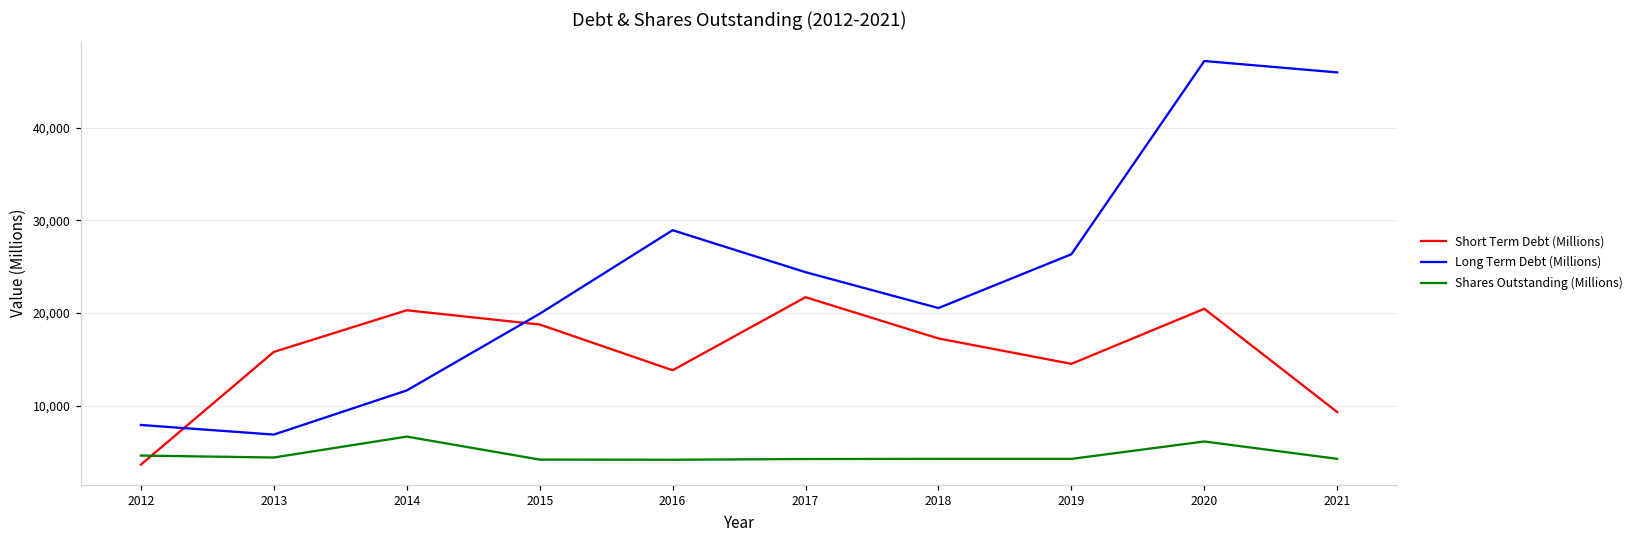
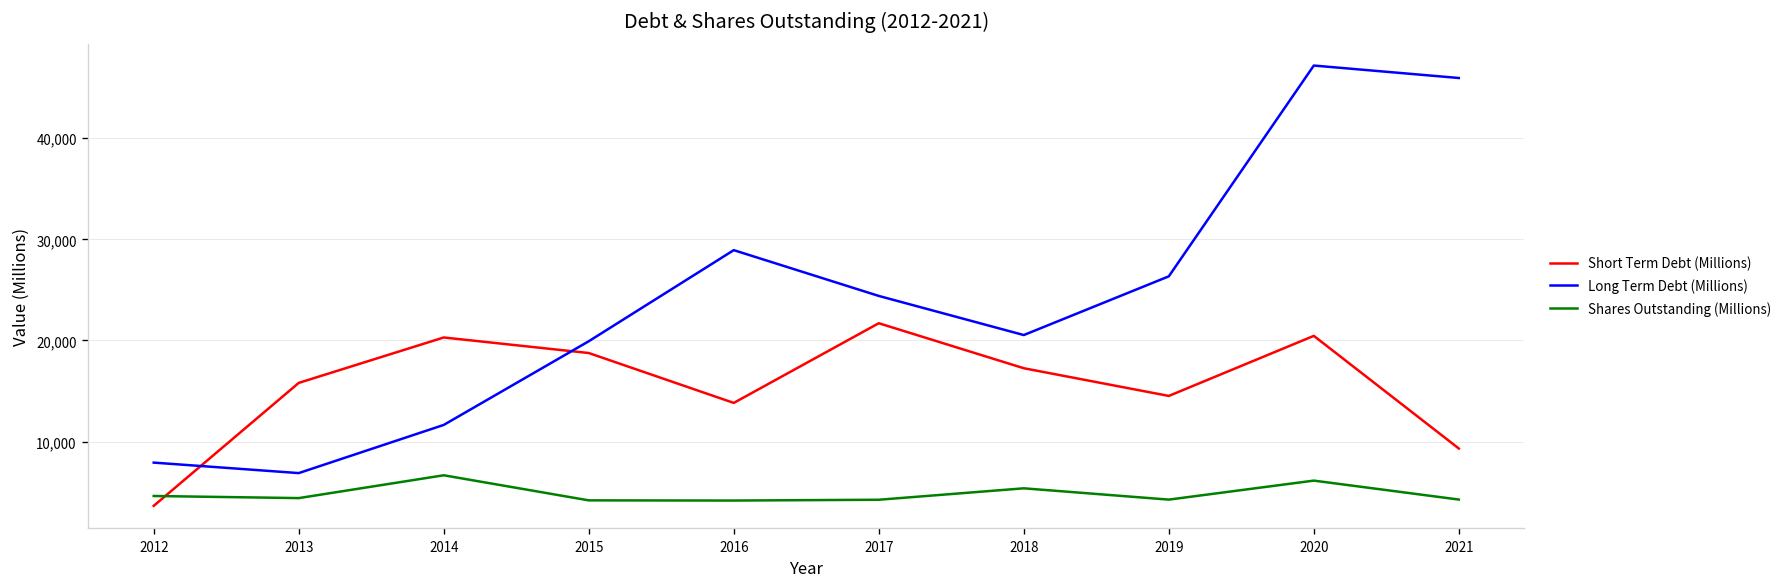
  {
    "Short Term Debt (Millions)": {
      "2012": "4,000",
      "2013": "16,000",
      "2014": "20,000",
      "2015": "19,000",
      "2016": "14,000",
      "2017": "22,000",
      "2018": "17,000",
      "2019": "15,000",
      "2020": "20,000",
      "2021": "9,000"
    },
    "Long Term Debt (Millions)": {
      "2012": "8,000",
      "2013": "7,000",
      "2014": "12,000",
      "2015": "20,000",
      "2016": "29,000",
      "2017": "24,000",
      "2018": "21,000",
      "2019": "26,000",
      "2020": "47,000",
      "2021": "46,000"
    },
    "Shares Outstanding (Millions)": {
      "2012": "5,000",
      "2013": "4,000",
      "2014": "7,000",
      "2015": "4,000",
      "2016": "4,000",
      "2017": "4,000",
-     "2018": "4,000",
+     "2018": "5,000",
      "2019": "4,000",
      "2020": "6,000",
      "2021": "4,000"
    }
  }
